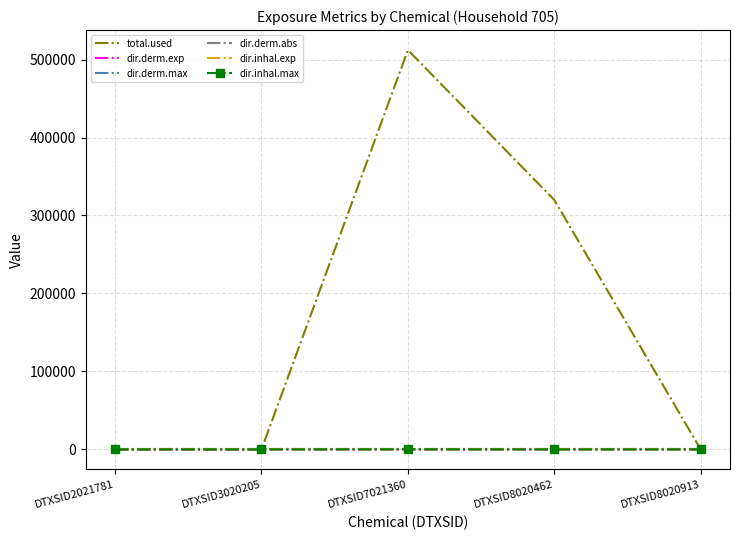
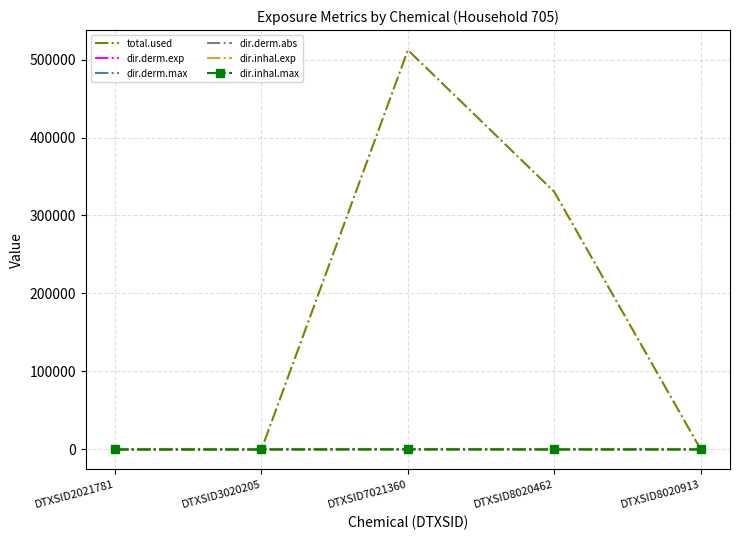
  {
    "total.used": {
      "DTXSID7021360": 510000,
-     "DTXSID8020462": 320000
+     "DTXSID8020462": 330000
    },
    "dir.inhal.max": {
      "DTXSID7021360": 0,
      "DTXSID8020462": 0
    }
  }
